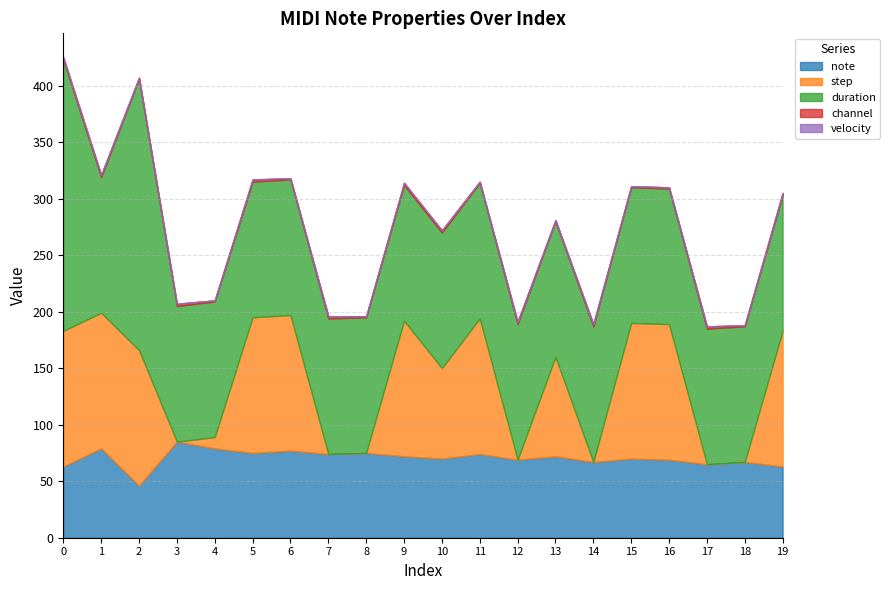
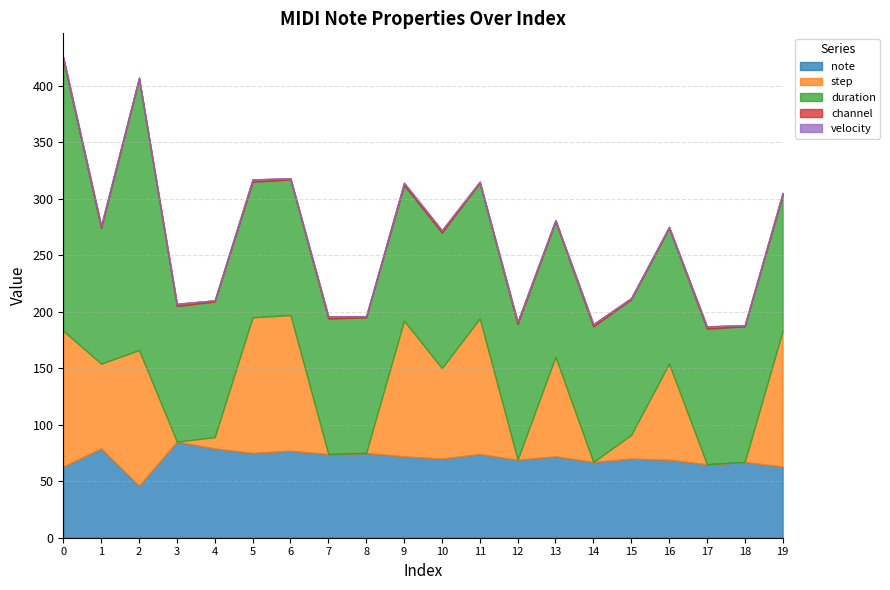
  {
    "note": {
      "0": 63,
      "1": 79,
      "2": 46,
      "4": 79,
      "5": 75,
      "6": 77,
      "9": 72,
      "10": 70,
      "11": 74,
      "13": 72,
      "15": 70,
      "16": 69,
      "19": 63
    },
    "step": {
      "0": 120,
-     "1": 120,
+     "1": 75,
      "2": 120,
      "4": 10,
      "5": 120,
      "6": 120,
      "9": 120,
      "10": 80,
      "11": 120,
      "13": 88,
-     "15": 120,
-     "16": 120,
+     "15": 21,
+     "16": 85,
      "19": 120
    }
  }
